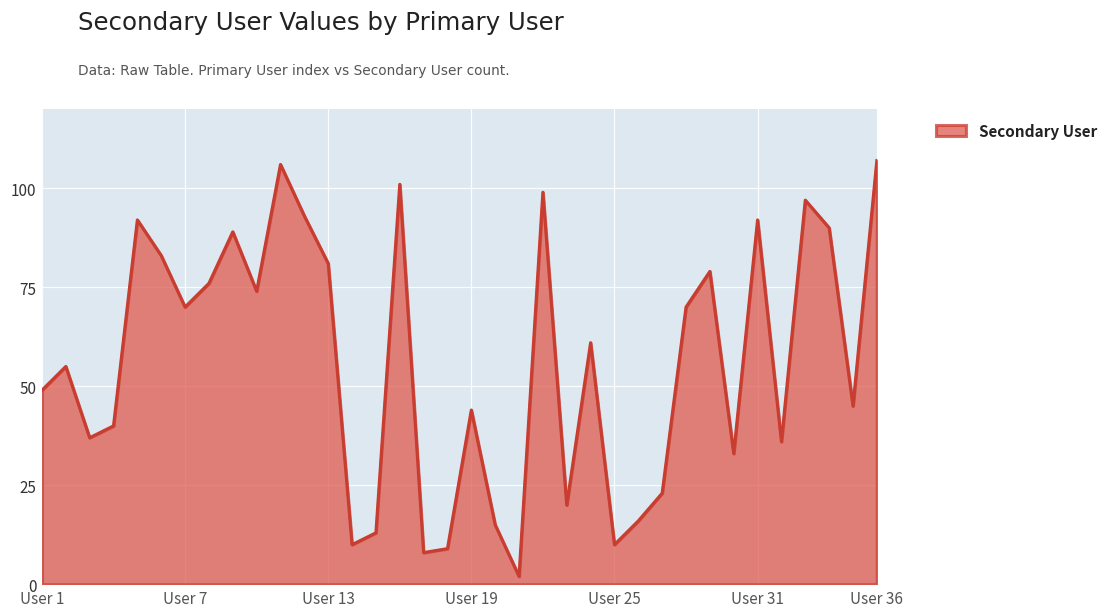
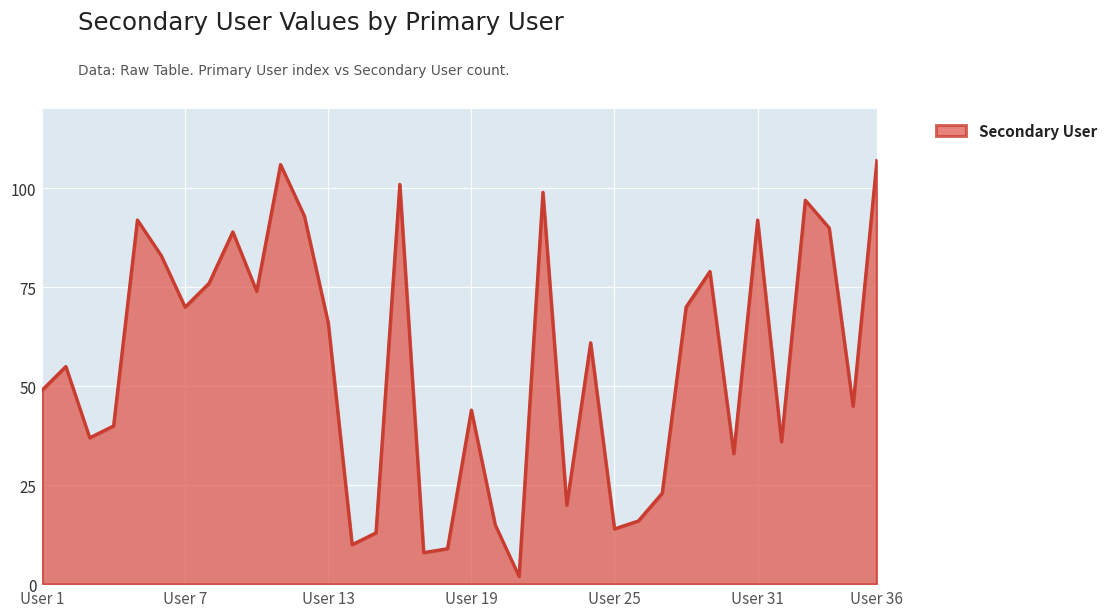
  {
    "User 1": 49,
    "User 7": 70,
-   "User 13": 81,
+   "User 13": 66,
    "User 19": 44,
-   "User 25": 10,
+   "User 25": 14,
    "User 31": 92,
    "User 36": 107
  }
